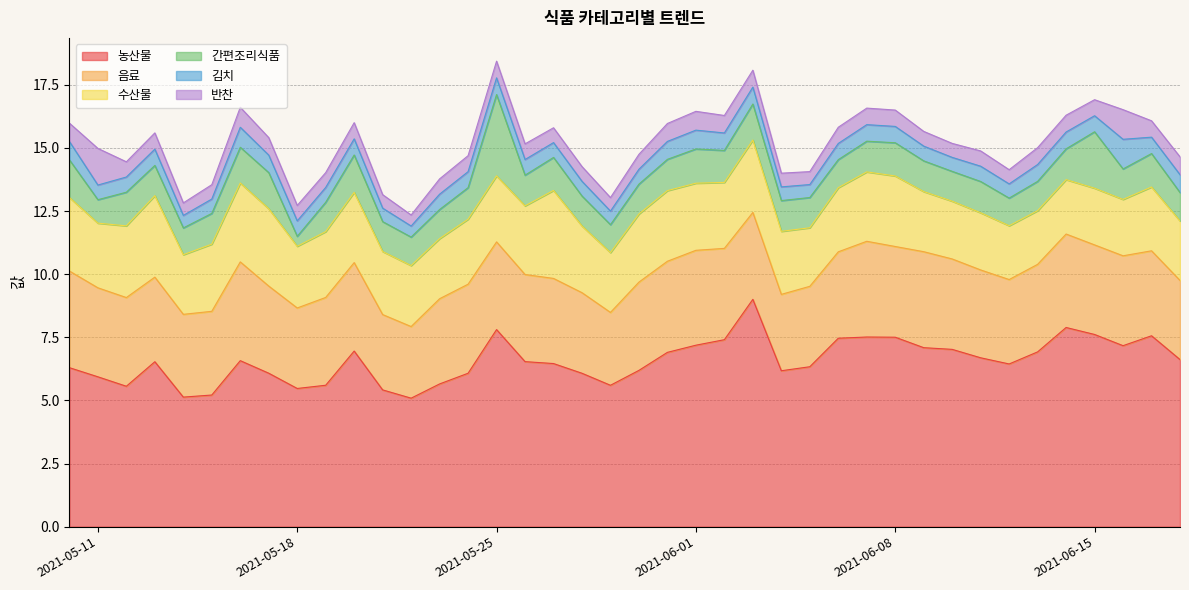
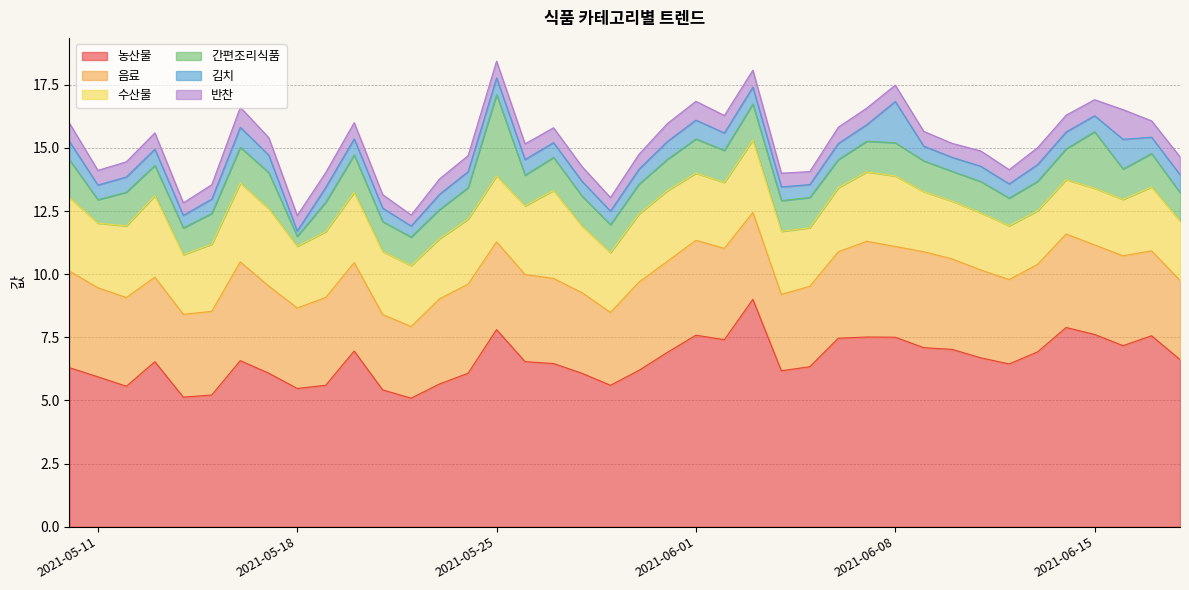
  {
    "농산물": {
      "2021-05-11": 5.9,
      "2021-05-18": 5.5,
      "2021-05-25": 7.8,
-     "2021-06-01": 7.2,
+     "2021-06-01": 7.6,
      "2021-06-08": 7.5,
      "2021-06-15": 7.6
    },
    "간편조리식품": {
      "2021-05-11": 0.9,
      "2021-05-18": 0.4,
      "2021-05-25": 3.2,
      "2021-06-01": 1.4,
      "2021-06-08": 1.3,
      "2021-06-15": 2.2
    },
    "김치": {
      "2021-05-11": 0.6,
-     "2021-05-18": 0.6,
+     "2021-05-18": 0.2,
      "2021-05-25": 0.7,
      "2021-06-01": 0.7,
-     "2021-06-08": 0.6,
+     "2021-06-08": 1.6,
      "2021-06-15": 0.6
    },
    "반찬": {
-     "2021-05-11": 1.5,
+     "2021-05-11": 0.6,
      "2021-05-18": 0.6,
      "2021-05-25": 0.7,
      "2021-06-01": 0.7,
      "2021-06-08": 0.6,
      "2021-06-15": 0.6
    }
  }
